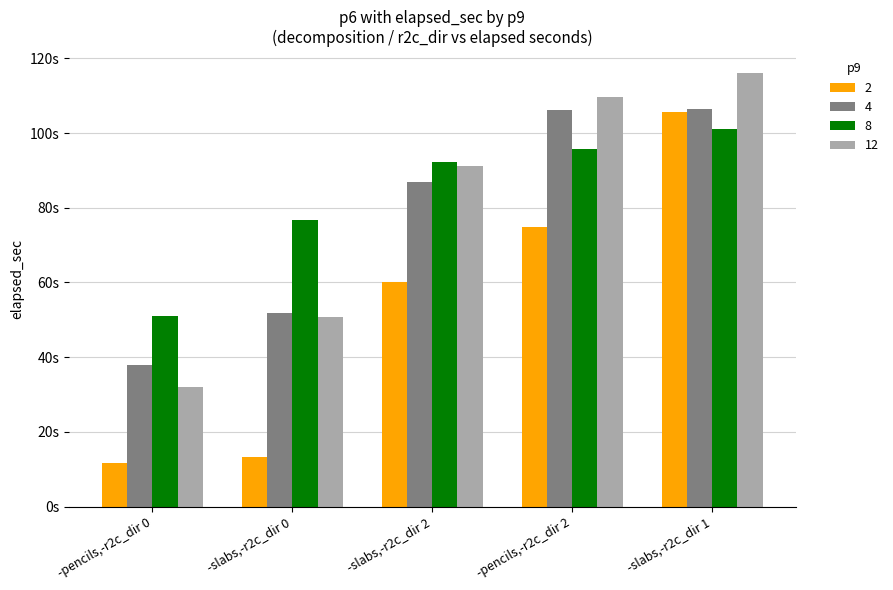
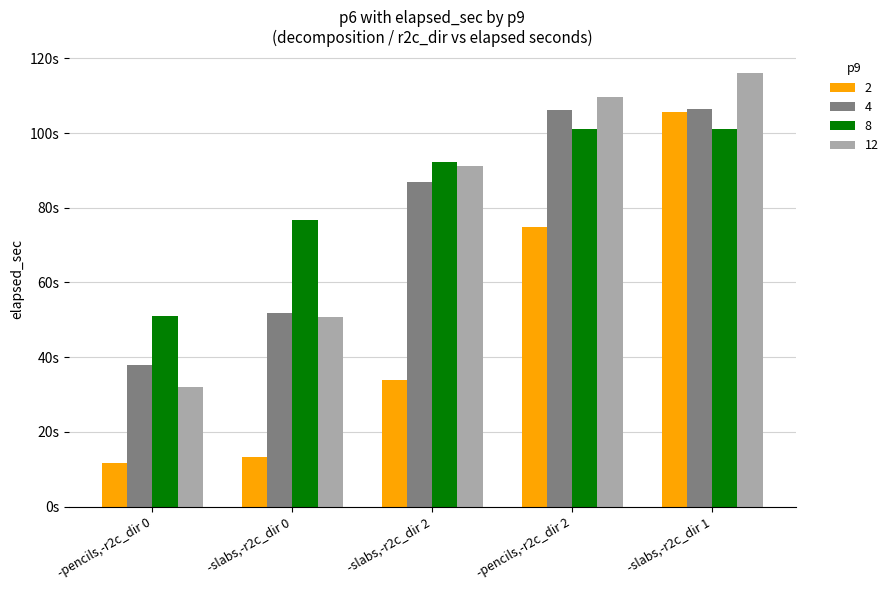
  {
    "2": {
      "-pencils,-r2c_dir 0": "12s",
      "-slabs,-r2c_dir 0": "13s",
-     "-slabs,-r2c_dir 2": "60s",
+     "-slabs,-r2c_dir 2": "34s",
      "-pencils,-r2c_dir 2": "75s",
      "-slabs,-r2c_dir 1": "106s"
    },
    "4": {
      "-pencils,-r2c_dir 0": "38s",
      "-slabs,-r2c_dir 0": "52s",
      "-slabs,-r2c_dir 2": "87s",
      "-pencils,-r2c_dir 2": "106s",
      "-slabs,-r2c_dir 1": "106s"
    },
    "8": {
      "-pencils,-r2c_dir 0": "51s",
      "-slabs,-r2c_dir 0": "77s",
      "-slabs,-r2c_dir 2": "92s",
-     "-pencils,-r2c_dir 2": "96s",
+     "-pencils,-r2c_dir 2": "101s",
      "-slabs,-r2c_dir 1": "101s"
    },
    "12": {
      "-pencils,-r2c_dir 0": "32s",
      "-slabs,-r2c_dir 0": "51s",
      "-slabs,-r2c_dir 2": "91s",
      "-pencils,-r2c_dir 2": "110s",
      "-slabs,-r2c_dir 1": "116s"
    }
  }
